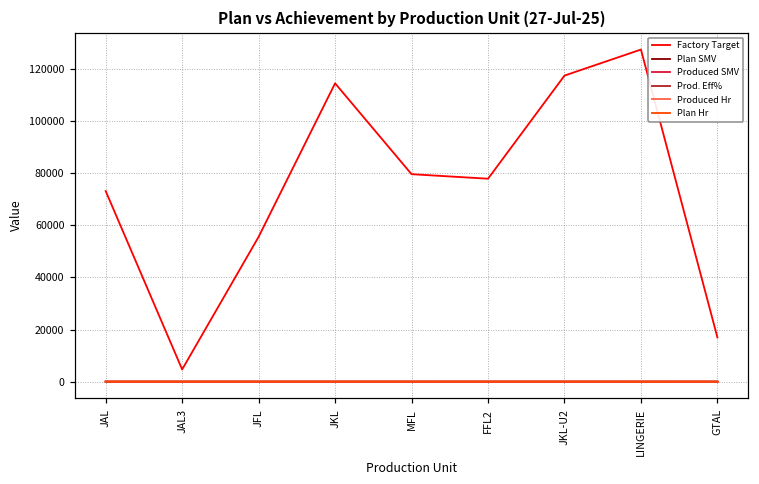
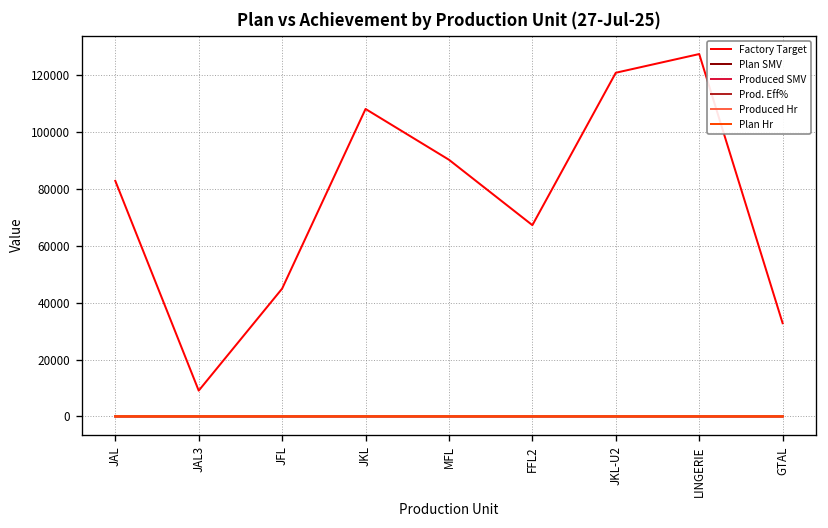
  {
    "Factory Target": {
-     "JAL": 73000,
-     "JAL3": 5000,
-     "JFL": 56000,
-     "JKL": 115000,
-     "MFL": 80000,
-     "FFL2": 78000,
-     "JKL-U2": 117000,
+     "JAL": 83000,
+     "JAL3": 9000,
+     "JFL": 45000,
+     "JKL": 108000,
+     "MFL": 90000,
+     "FFL2": 67000,
+     "JKL-U2": 121000,
      "LINGERIE": 127000,
-     "GTAL": 17000
+     "GTAL": 33000
    },
    "Plan Hr": {
      "JAL": 0,
      "JAL3": 0,
      "JFL": 0,
      "JKL": 0,
      "MFL": 0,
      "FFL2": 0,
      "JKL-U2": 0,
      "LINGERIE": 0,
      "GTAL": 0
    }
  }
